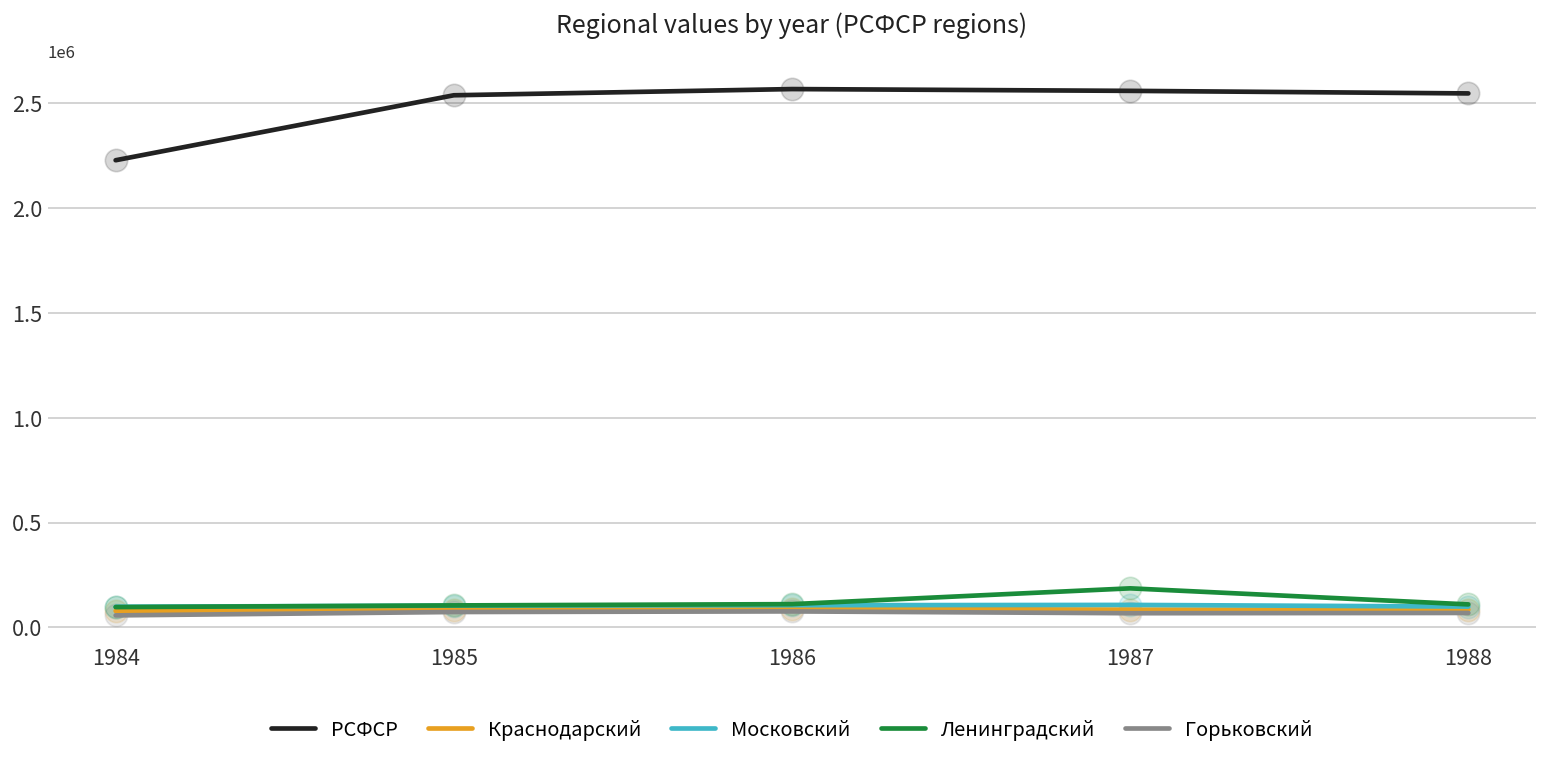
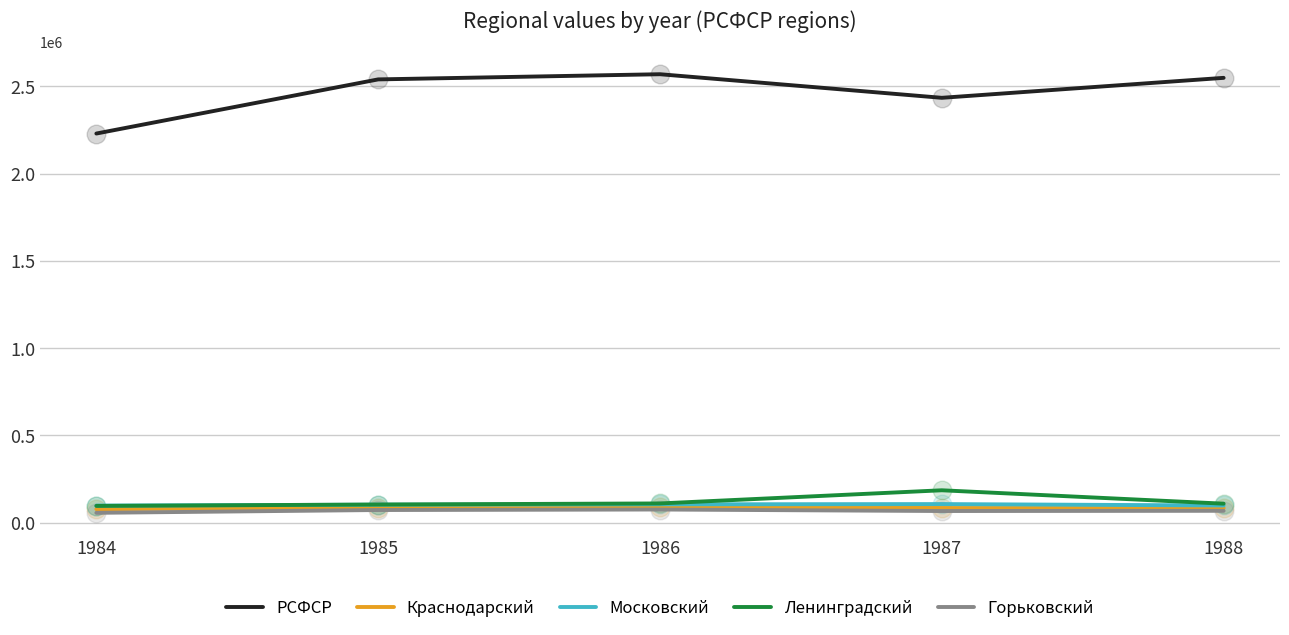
  {
    "РСФСР": {
      "1984": 2230000,
      "1985": 2540000,
      "1986": 2570000,
-     "1987": 2560000,
+     "1987": 2430000,
      "1988": 2550000
    },
    "Краснодарский": {
      "1984": 80000,
      "1987": 80000,
      "1988": 80000
    },
    "Московский": {
      "1987": 110000
    },
    "Ленинградский": {
      "1987": 190000
    },
    "Горьковский": {
      "1984": 60000,
      "1987": 70000,
      "1988": 70000
    }
  }
